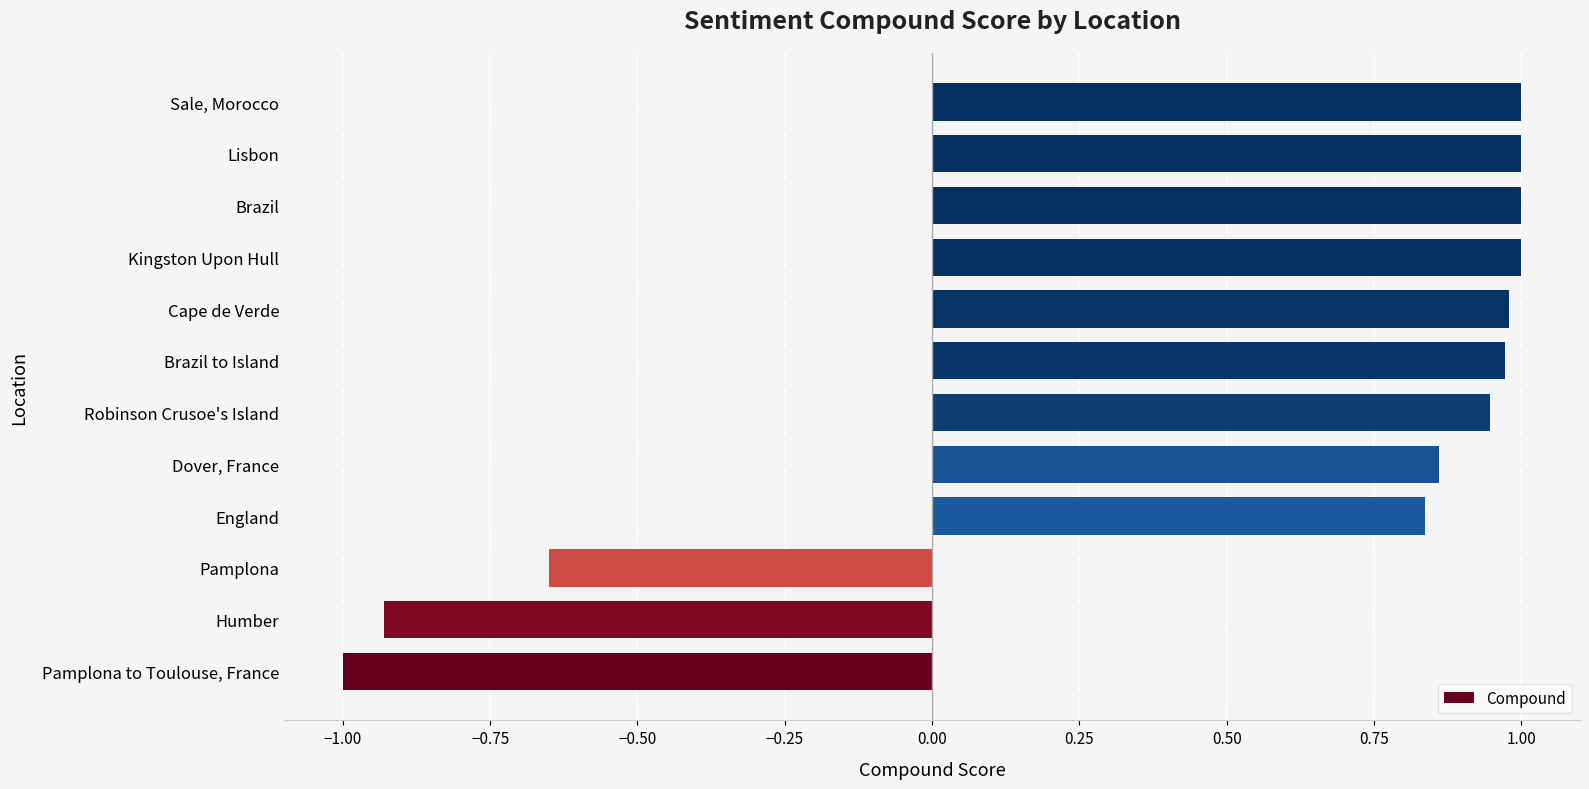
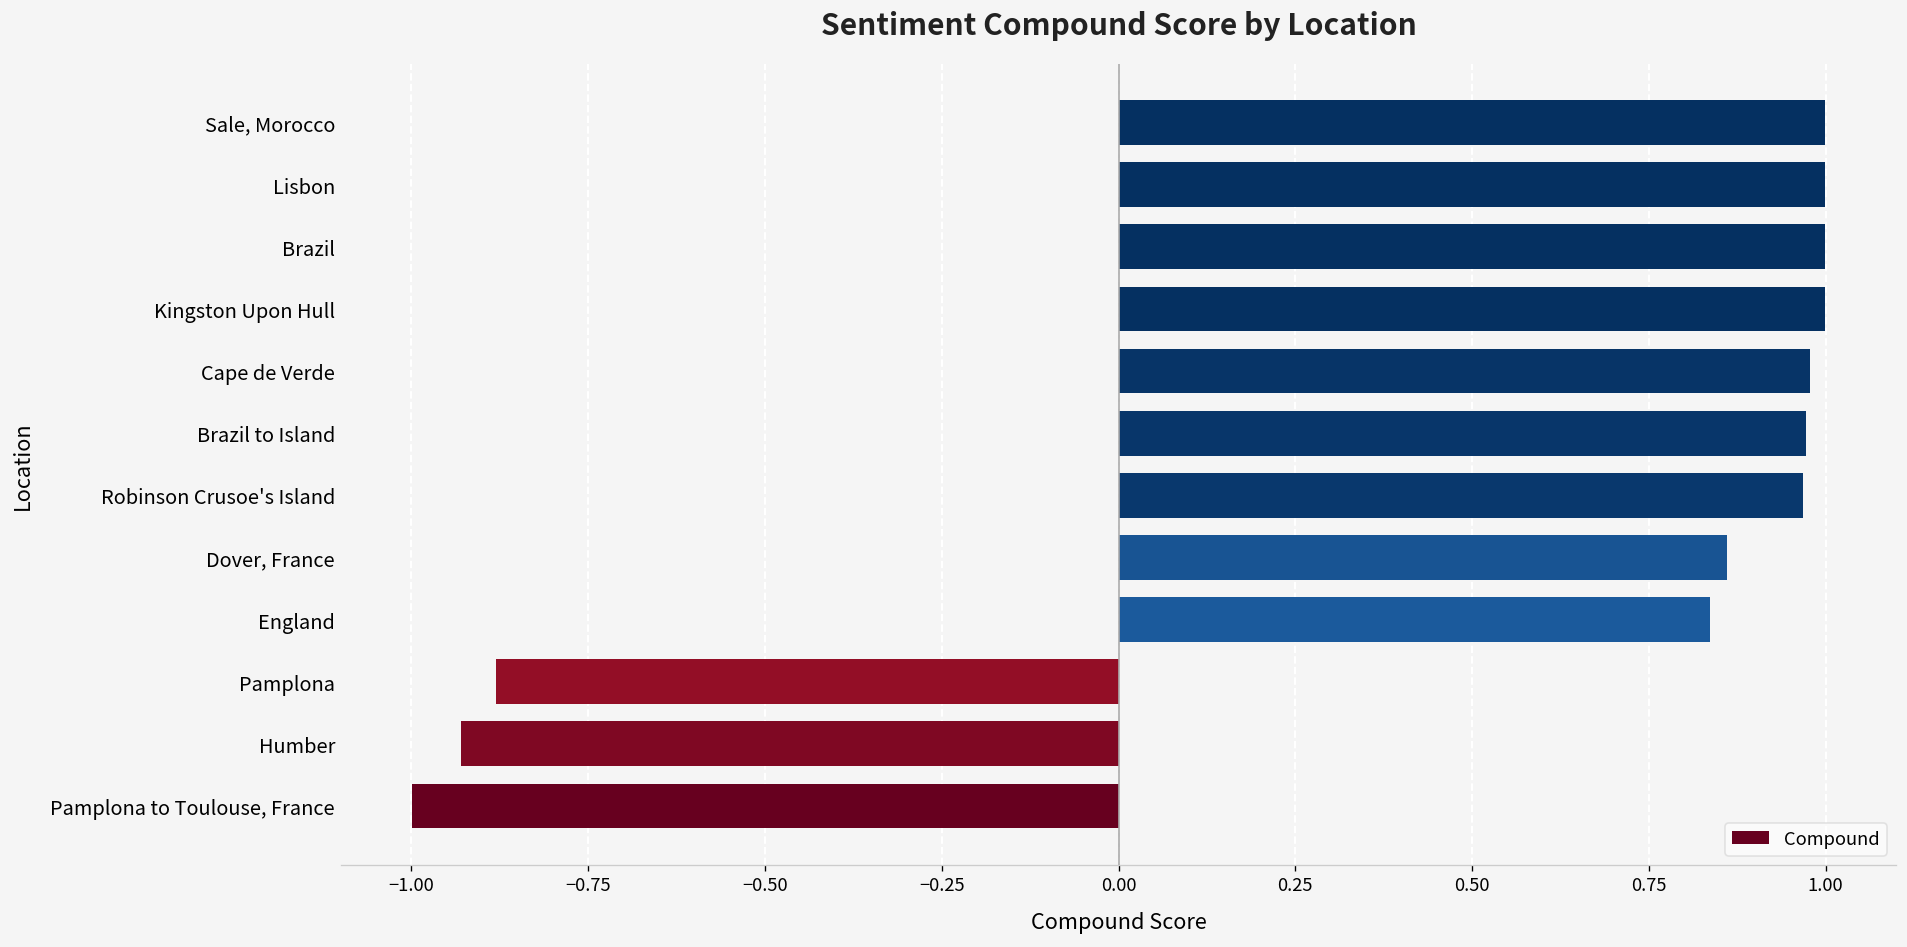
  {
    "Sale, Morocco": 1.00,
    "Lisbon": 1.00,
    "Brazil": 1.00,
    "Kingston Upon Hull": 1.00,
    "Cape de Verde": 0.98,
    "Brazil to Island": 0.97,
-   "Robinson Crusoe's Island": 0.95,
+   "Robinson Crusoe's Island": 0.97,
    "Dover, France": 0.86,
    "England": 0.84,
-   "Pamplona": -0.65,
+   "Pamplona": -0.88,
    "Humber": -0.93,
    "Pamplona to Toulouse, France": -1.00
  }
